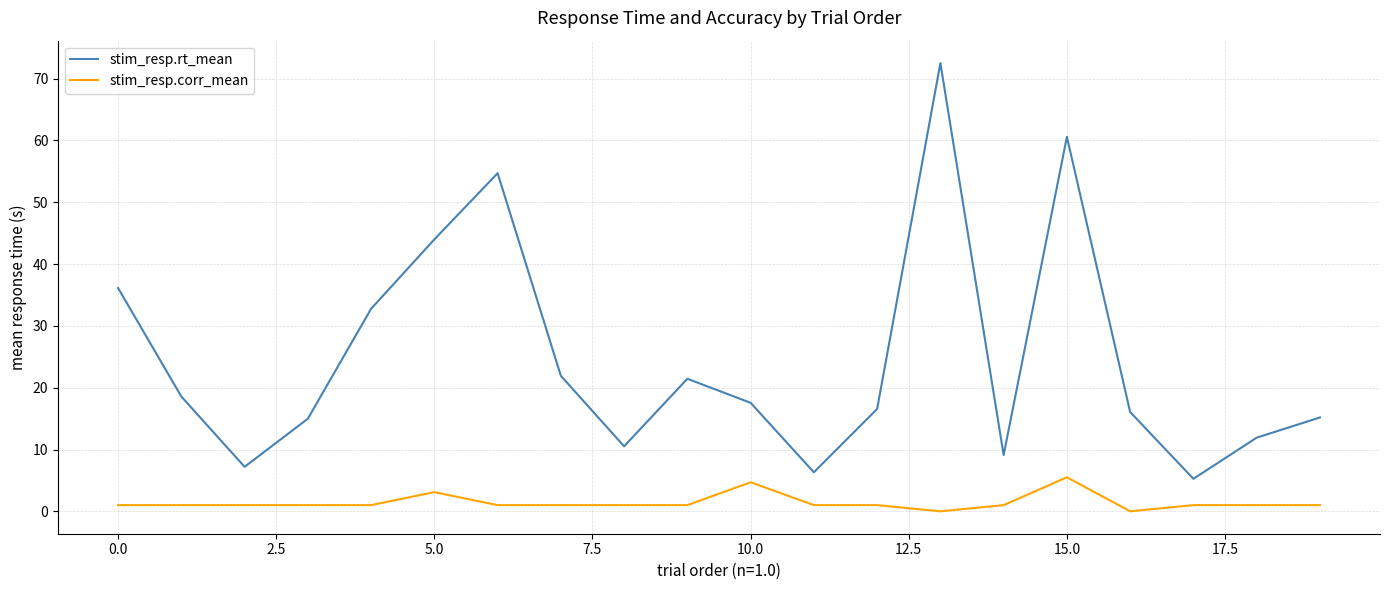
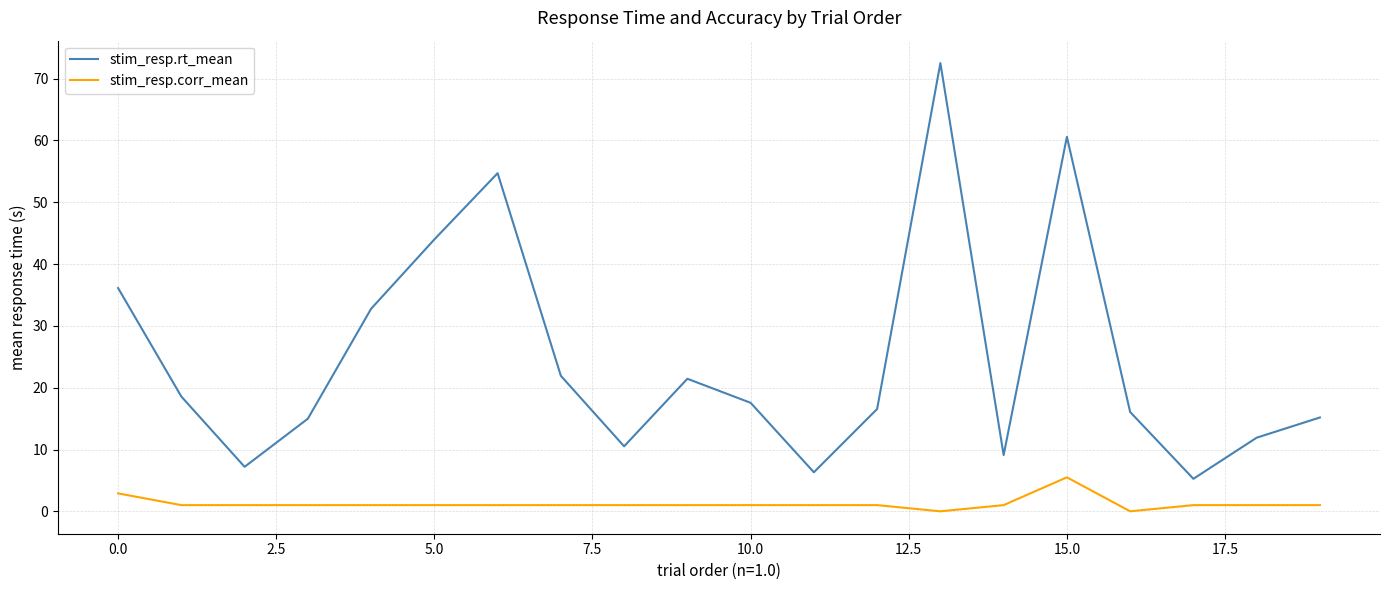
  {
    "stim_resp.rt_mean": {
      "0.0": 36,
      "5.0": 44,
      "10.0": 18,
      "15.0": 61
    },
    "stim_resp.corr_mean": {
-     "0.0": 1,
-     "5.0": 3,
-     "10.0": 5,
+     "0.0": 3,
+     "5.0": 1,
+     "10.0": 1,
      "15.0": 6
    }
  }
